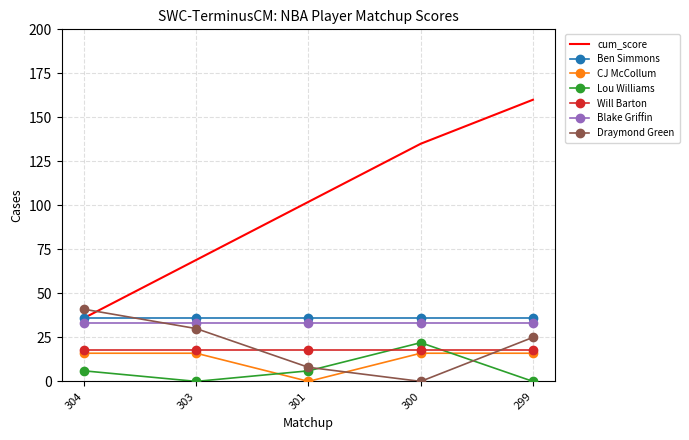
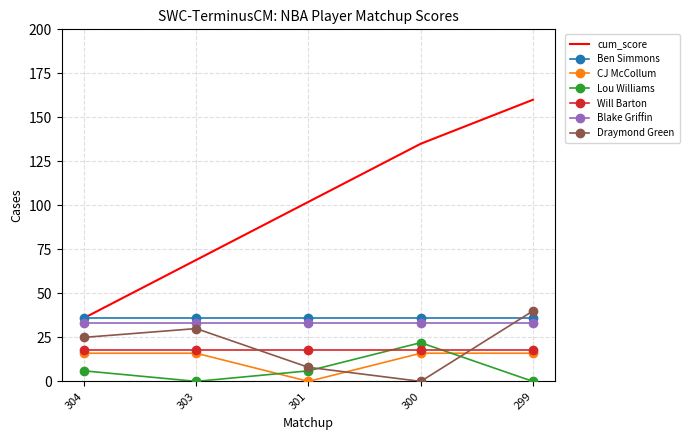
  {
    "cum_score": {
      "303": 69,
      "301": 102,
      "300": 135,
      "299": 160
    },
    "Ben Simmons": {
      "303": 36,
      "301": 36,
      "300": 36,
      "299": 36
    },
    "CJ McCollum": {
      "304": 16,
      "303": 16,
      "301": 0,
      "300": 16,
      "299": 16
    },
    "Lou Williams": {
      "304": 6,
      "303": 0,
      "301": 6,
      "300": 22,
      "299": 0
    },
    "Will Barton": {
      "304": 18,
      "303": 18,
      "301": 18,
      "300": 18,
      "299": 18
    },
    "Blake Griffin": {
      "304": 33,
      "303": 33,
      "301": 33,
      "300": 33,
      "299": 33
    },
    "Draymond Green": {
-     "304": 41,
+     "304": 25,
      "303": 30,
      "301": 8,
      "300": 0,
-     "299": 25
+     "299": 40
    }
  }
